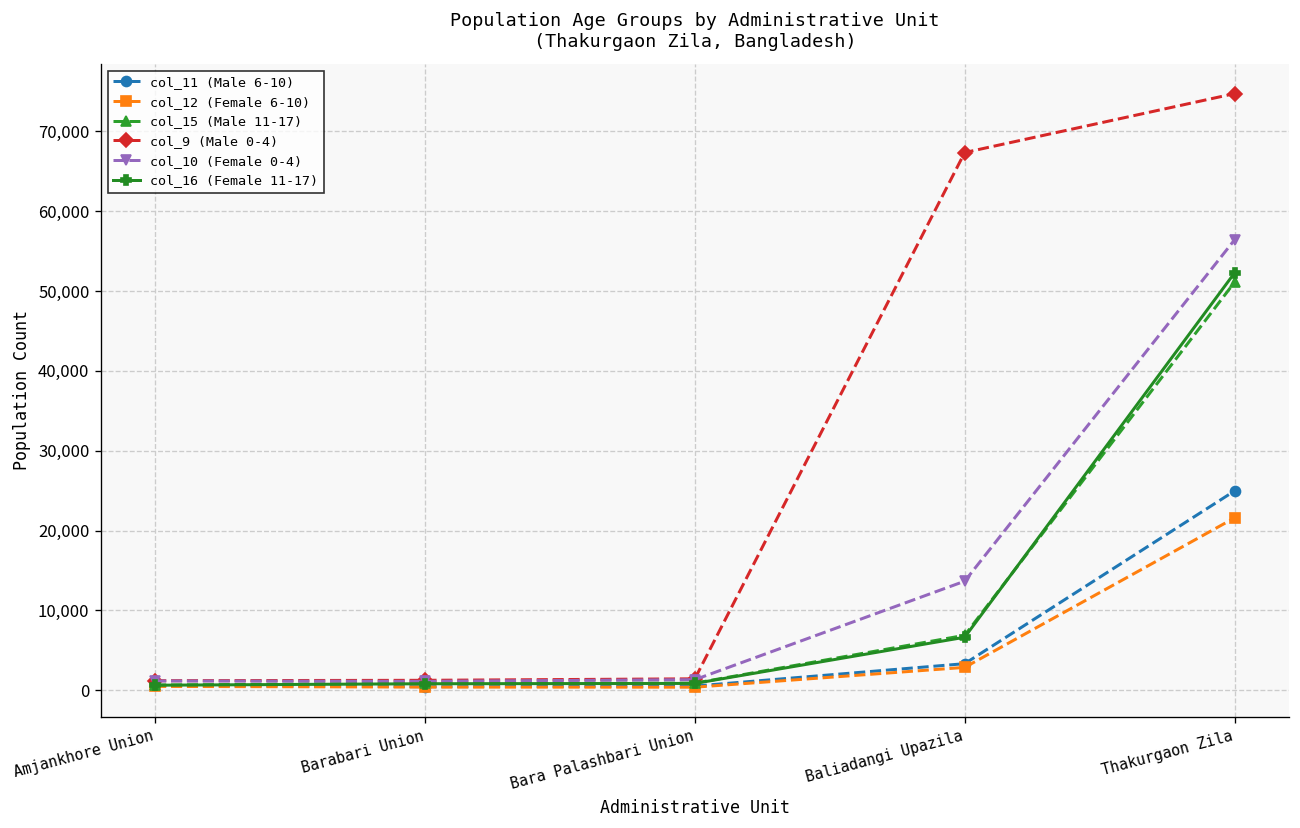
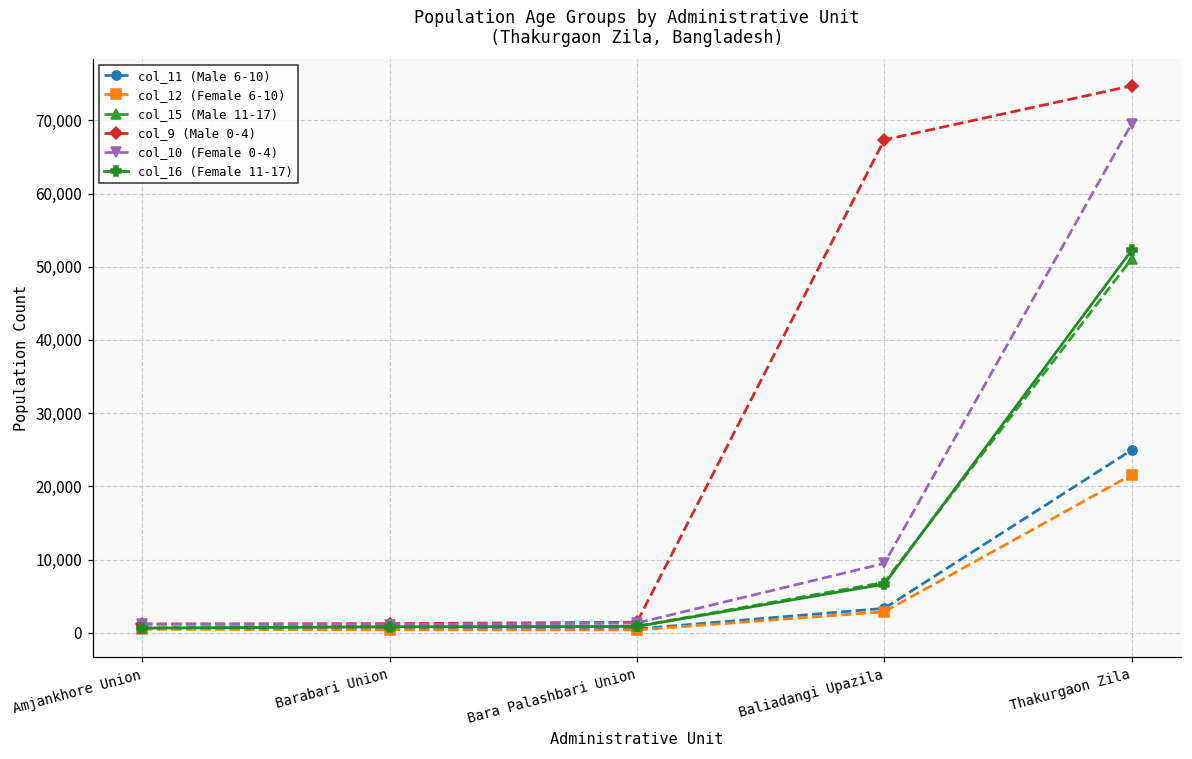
  {
    "col_11 (Male 6-10)": {
      "Baliadangi Upazila": "3,000",
      "Thakurgaon Zila": "25,000"
    },
    "col_12 (Female 6-10)": {
      "Baliadangi Upazila": "3,000",
      "Thakurgaon Zila": "22,000"
    },
    "col_9 (Male 0-4)": {
      "Baliadangi Upazila": "67,000",
      "Thakurgaon Zila": "75,000"
    },
    "col_10 (Female 0-4)": {
-     "Baliadangi Upazila": "14,000",
-     "Thakurgaon Zila": "56,000"
+     "Baliadangi Upazila": "9,000",
+     "Thakurgaon Zila": "70,000"
    }
  }
